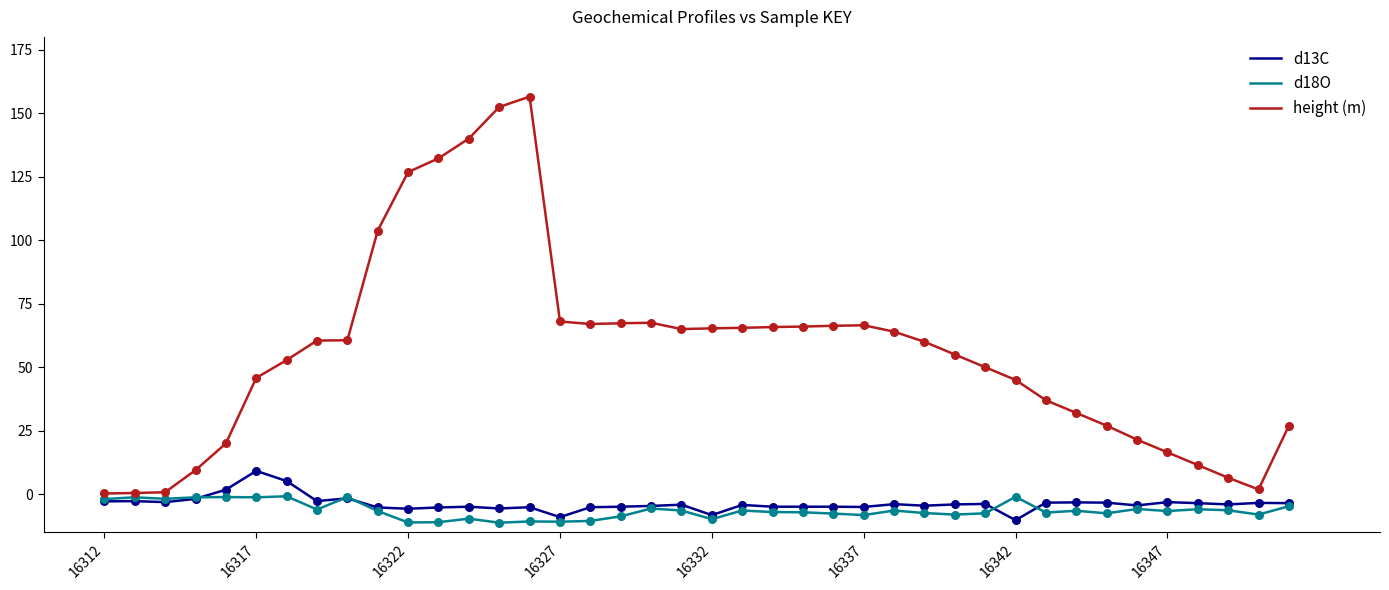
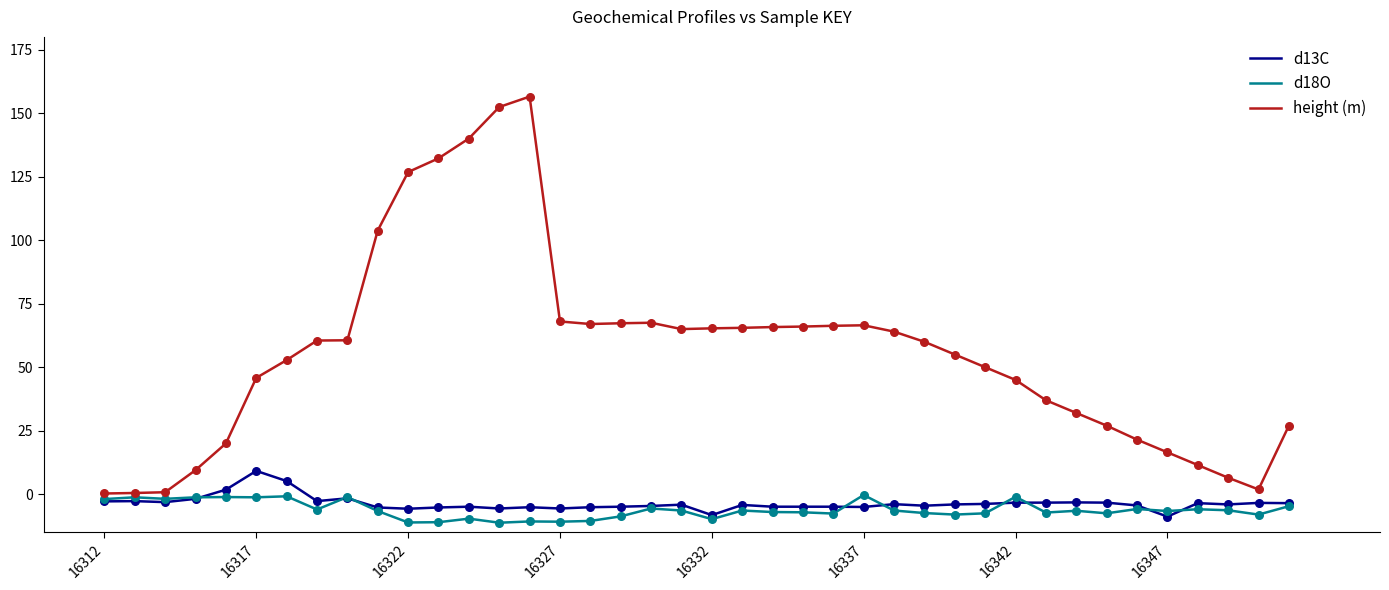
  {
    "d13C": {
      "16317": 9,
      "16322": -6,
-     "16327": -9,
+     "16327": -6,
      "16332": -8,
      "16337": -5,
-     "16342": -10,
-     "16347": -3
+     "16342": -3,
+     "16347": -9
    },
    "d18O": {
      "16317": -1,
      "16322": -11,
      "16327": -11,
      "16332": -10,
-     "16337": -8,
+     "16337": 0,
      "16342": -1,
      "16347": -7
    },
    "height (m)": {
      "16312": 0,
      "16317": 46,
      "16322": 127,
      "16327": 68,
      "16332": 65,
      "16337": 67,
      "16342": 45,
      "16347": 17
    }
  }
